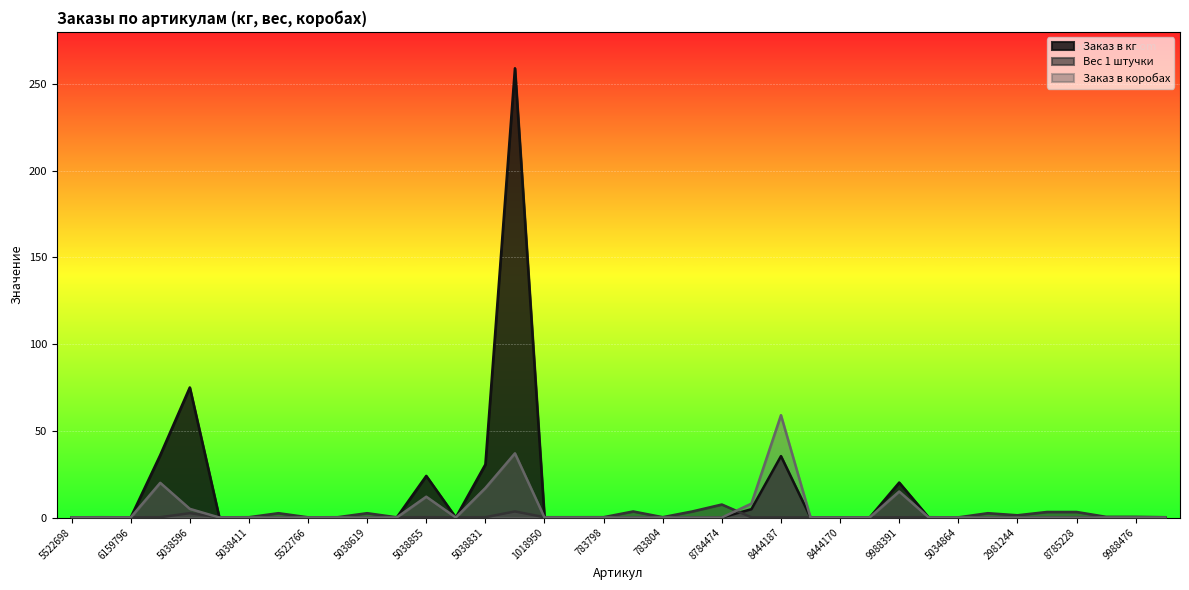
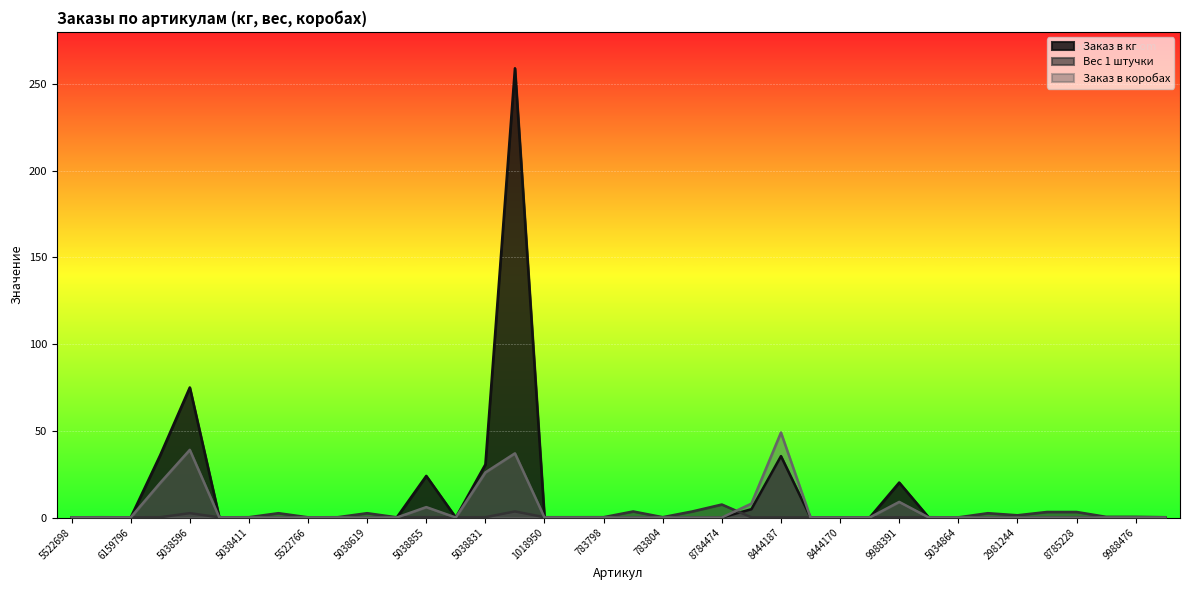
  {
    "Заказ в коробах": {
-     "5038596": 5,
-     "5038855": 12,
-     "5038831": 17,
-     "8444187": 59,
-     "9988391": 15
+     "5038596": 39,
+     "5038855": 6,
+     "5038831": 26,
+     "8444187": 49,
+     "9988391": 9
    }
  }
